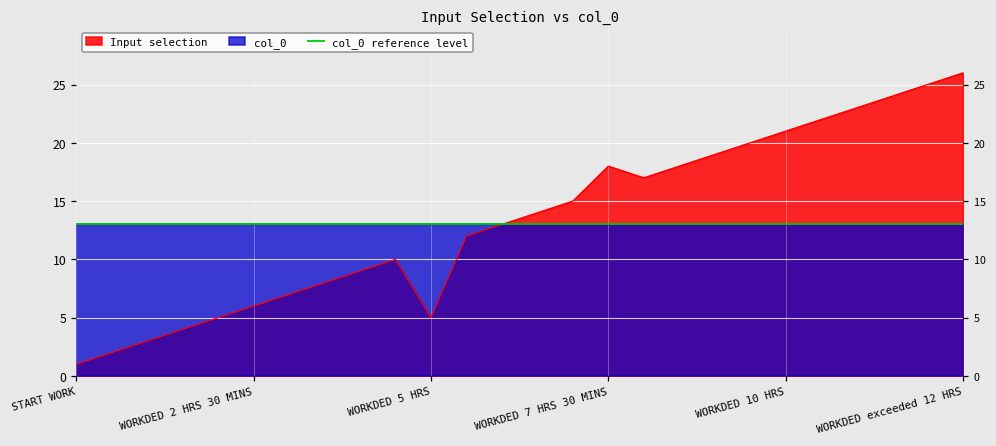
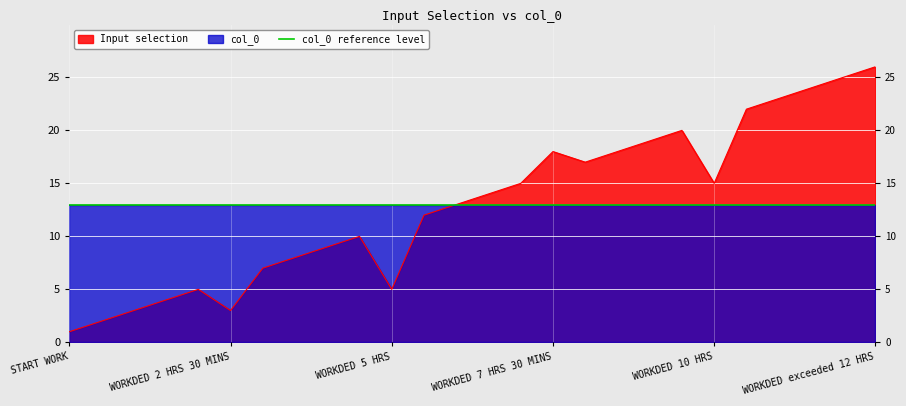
  {
    "Input selection": {
      "START WORK": 1,
-     "WORKDED 2 HRS 30 MINS": 6,
+     "WORKDED 2 HRS 30 MINS": 3,
      "WORKDED 5 HRS": 5,
      "WORKDED 7 HRS 30 MINS": 18,
-     "WORKDED 10 HRS": 21,
+     "WORKDED 10 HRS": 15,
      "WORKDED exceeded 12 HRS": 26
    },
    "col_0": {
      "START WORK": 13,
      "WORKDED 2 HRS 30 MINS": 13,
      "WORKDED 5 HRS": 13,
      "WORKDED 7 HRS 30 MINS": 13,
      "WORKDED 10 HRS": 13,
      "WORKDED exceeded 12 HRS": 13
    }
  }
